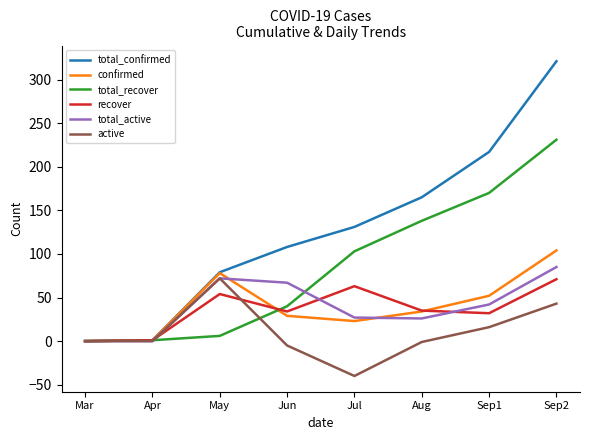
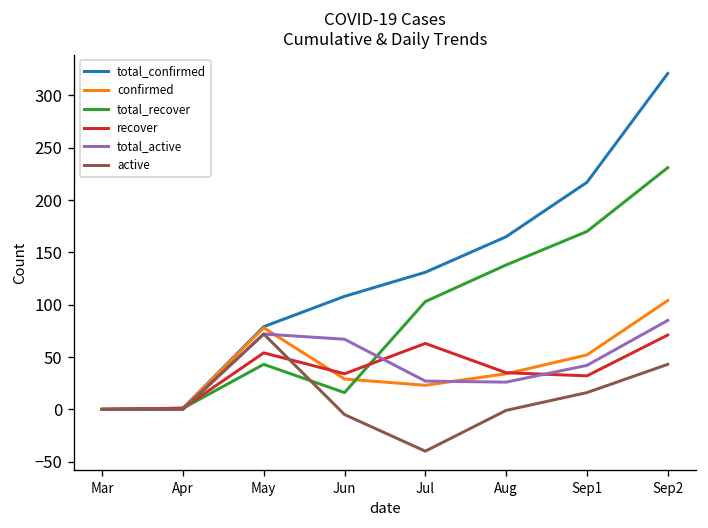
  {
    "total_confirmed": {
      "Jun": 110,
      "Jul": 130,
      "Aug": 170,
      "Sep1": 220,
      "Sep2": 320
    },
    "confirmed": {
      "Jun": 30,
      "Jul": 20,
      "Sep1": 50,
      "Sep2": 100
    },
    "total_recover": {
-     "May": 10,
-     "Jun": 40,
+     "May": 40,
+     "Jun": 20,
      "Jul": 100,
      "Aug": 140,
      "Sep1": 170,
      "Sep2": 230
    },
    "recover": {
      "May": 50,
      "Jun": 30,
      "Jul": 60,
      "Sep1": 30,
      "Sep2": 70
    },
    "total_active": {
      "Jun": 70,
      "Jul": 30,
      "Aug": 30,
      "Sep1": 40,
      "Sep2": 90
    },
    "active": {
      "Jun": -10,
      "Jul": -40,
      "Aug": 0,
      "Sep1": 20,
      "Sep2": 40
    }
  }
